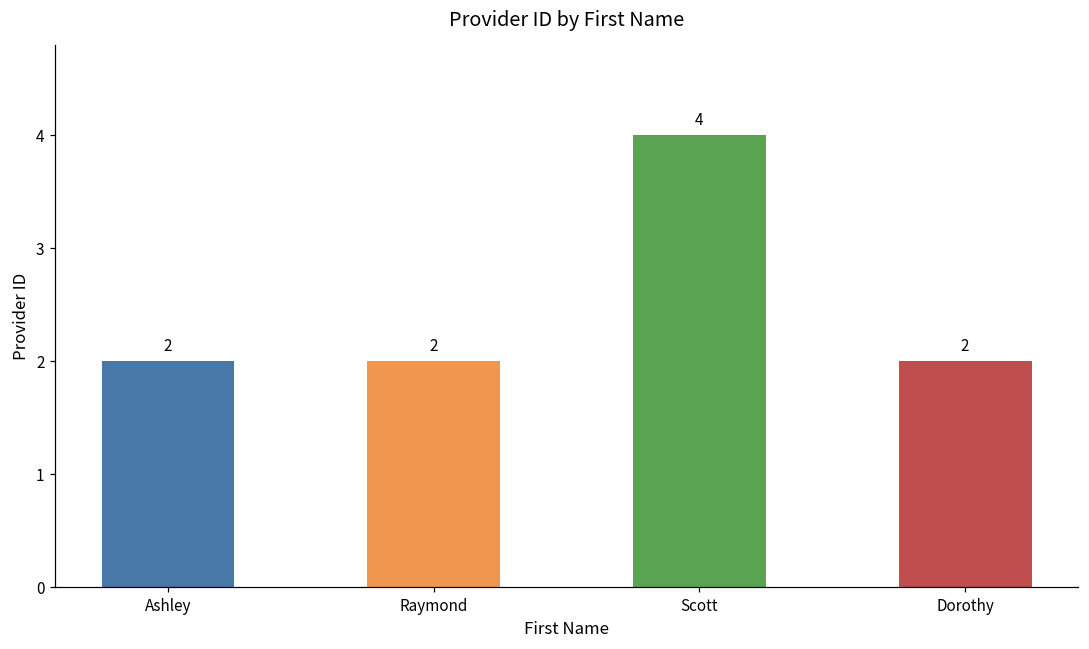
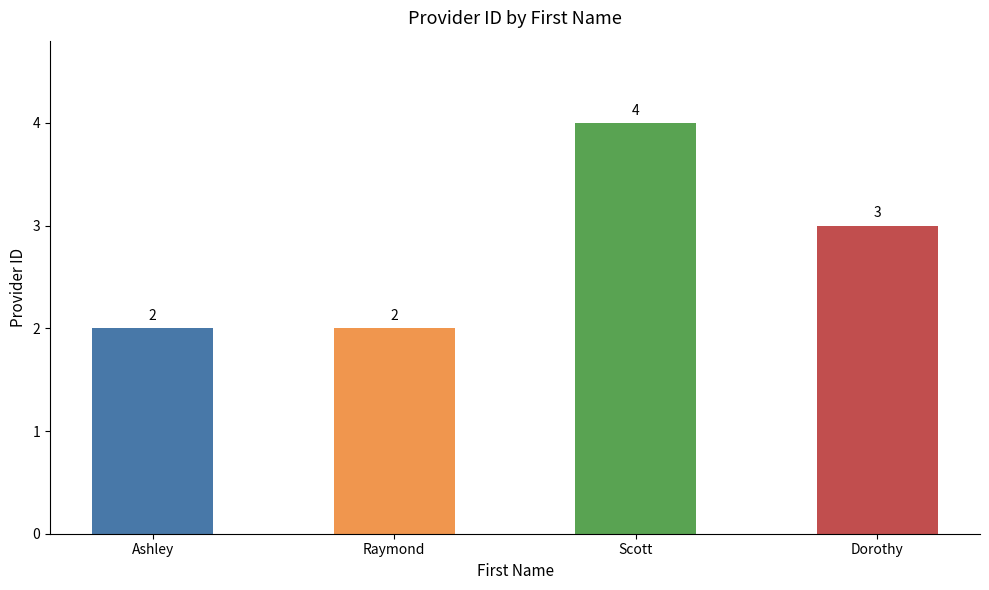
  {
    "Ashley": 2,
    "Raymond": 2,
    "Scott": 4,
-   "Dorothy": 2
+   "Dorothy": 3
  }
